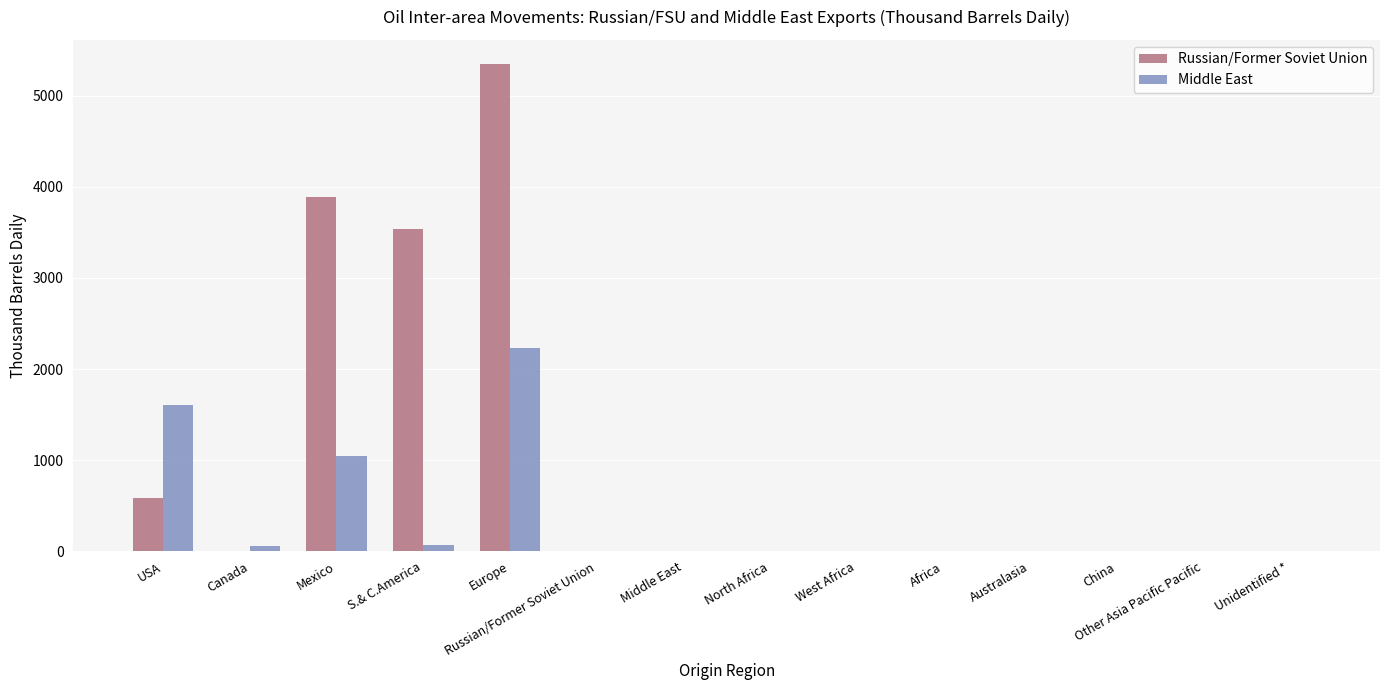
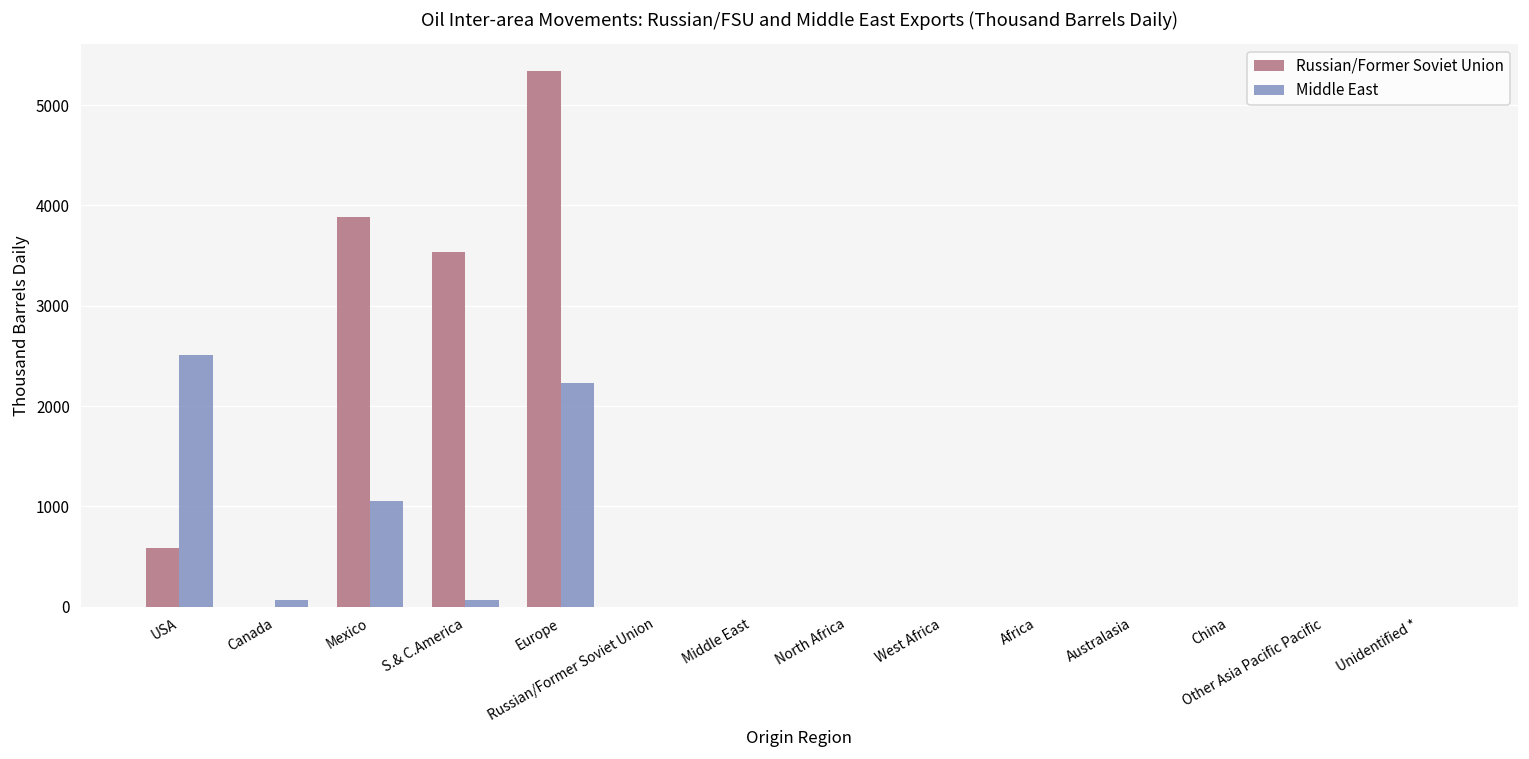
  {
    "Russian/Former Soviet Union": {
      "USA": 600,
      "Canada": 0,
      "Mexico": 3900,
      "S.& C.America": 3500,
      "Europe": 5300,
      "Russian/Former Soviet Union": 0,
      "Middle East": 0,
      "North Africa": 0,
      "West Africa": 0,
      "Africa": 0,
      "Australasia": 0,
      "China": 0,
      "Other Asia Pacific Pacific": 0,
      "Unidentified *": 0
    },
    "Middle East": {
-     "USA": 1600,
+     "USA": 2500,
      "Canada": 100,
      "Mexico": 1100,
      "S.& C.America": 100,
      "Europe": 2200,
      "Russian/Former Soviet Union": 0,
      "Middle East": 0,
      "North Africa": 0,
      "West Africa": 0,
      "Africa": 0,
      "Australasia": 0,
      "China": 0,
      "Other Asia Pacific Pacific": 0,
      "Unidentified *": 0
    }
  }
